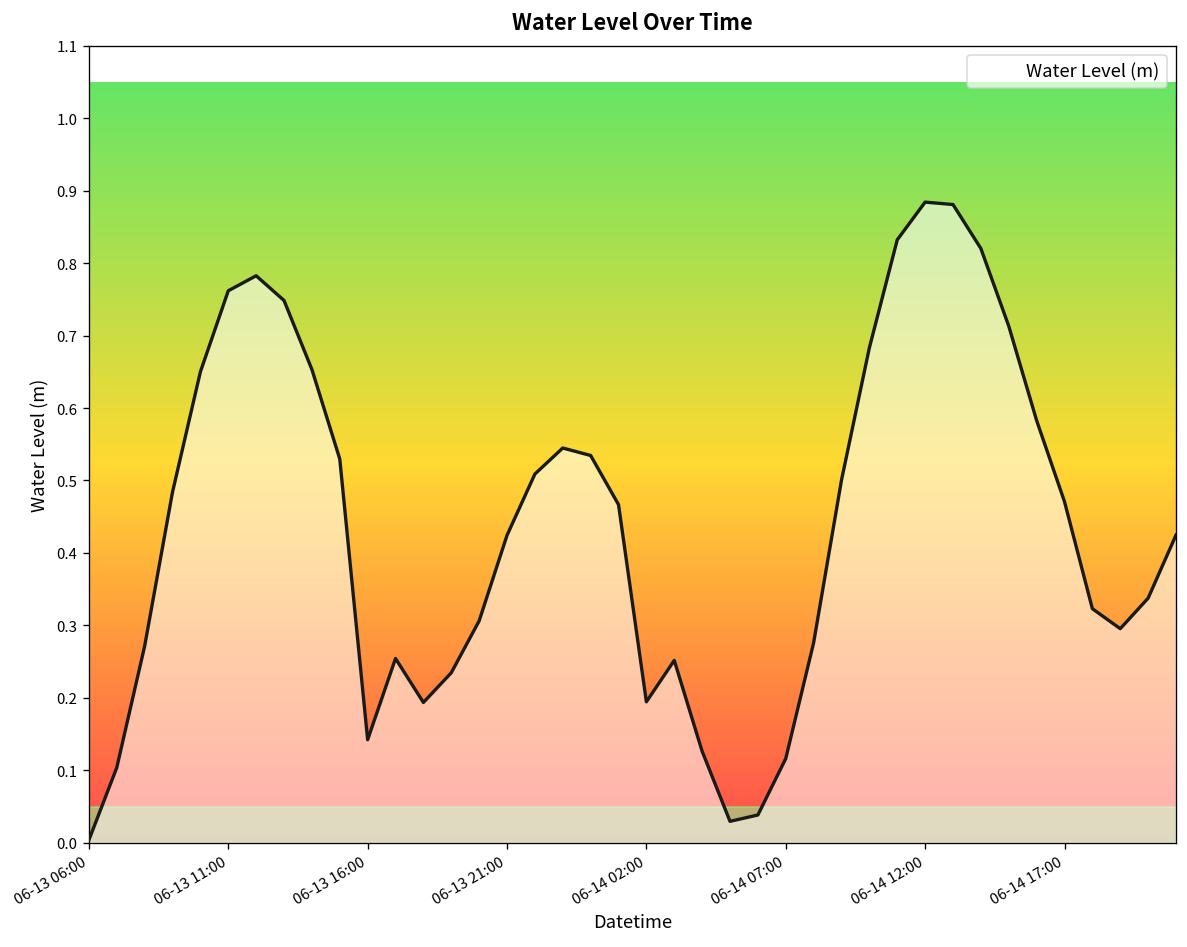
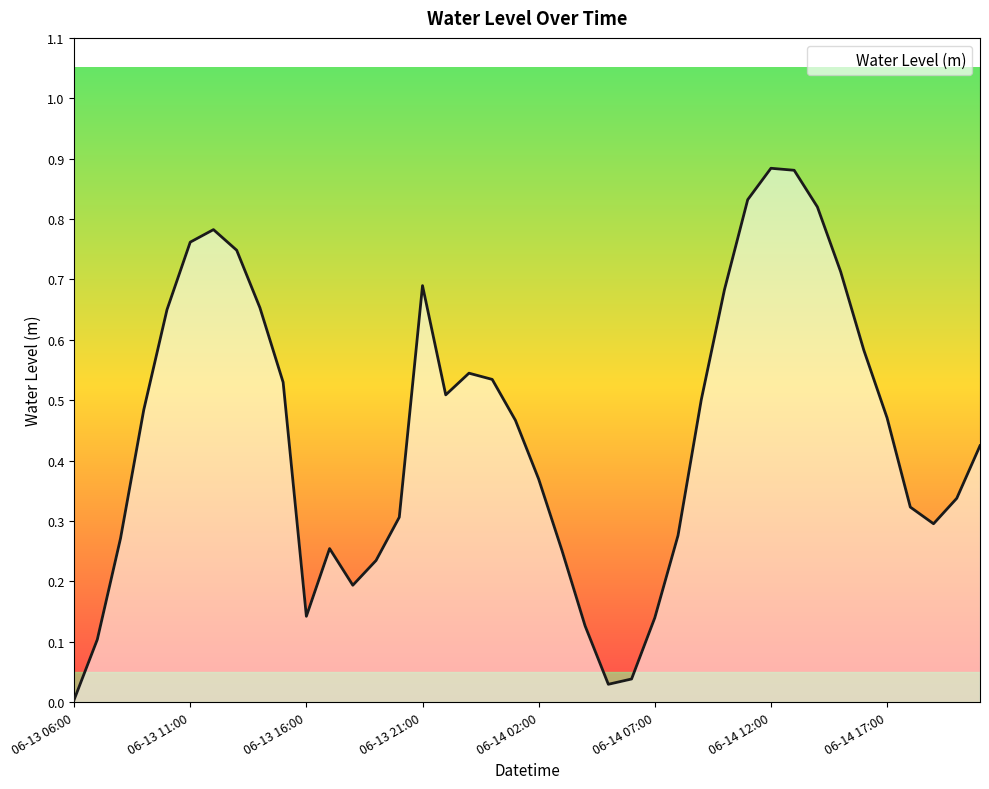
  {
    "06-13 11:00": 0.76,
    "06-13 16:00": 0.14,
-   "06-13 21:00": 0.42,
-   "06-14 02:00": 0.19,
-   "06-14 07:00": 0.12,
+   "06-13 21:00": 0.69,
+   "06-14 02:00": 0.37,
+   "06-14 07:00": 0.14,
    "06-14 12:00": 0.88,
    "06-14 17:00": 0.47
  }
